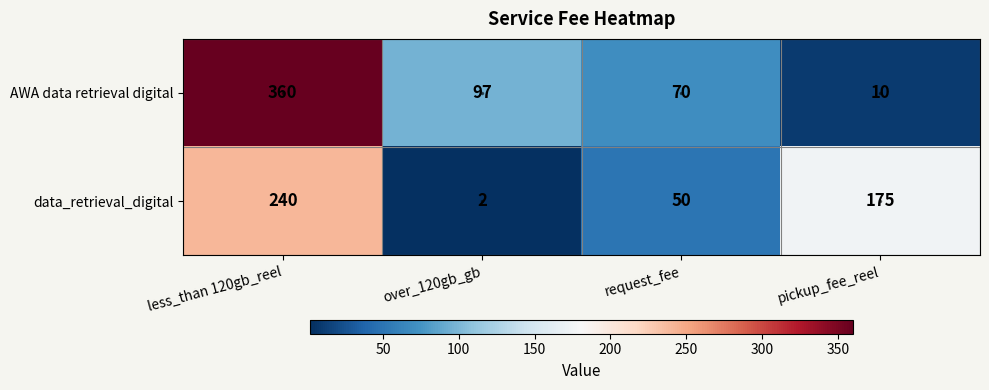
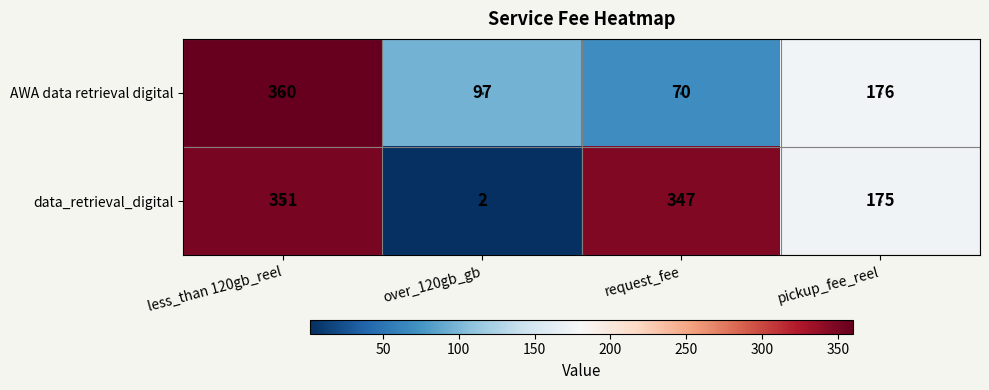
  {
    "AWA data retrieval digital": {
-     "pickup_fee_reel": 10
+     "pickup_fee_reel": 176
    },
    "data_retrieval_digital": {
-     "less_than 120gb_reel": 240,
-     "request_fee": 50
+     "less_than 120gb_reel": 351,
+     "request_fee": 347
    }
  }
